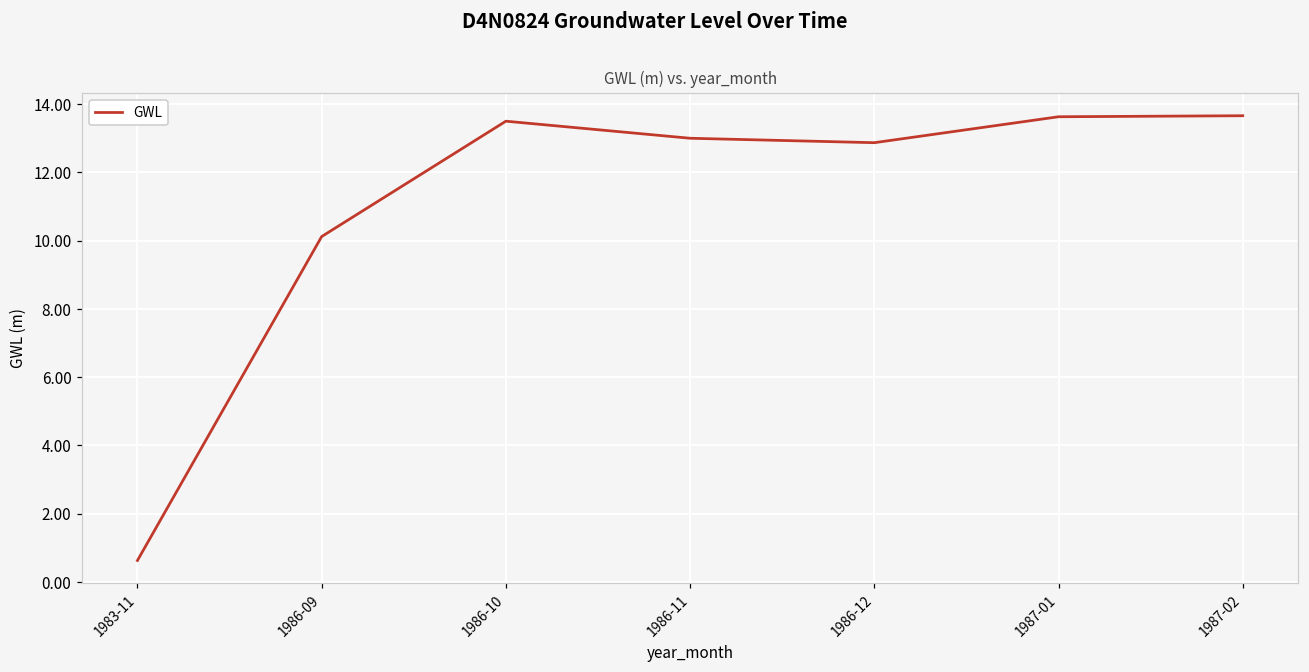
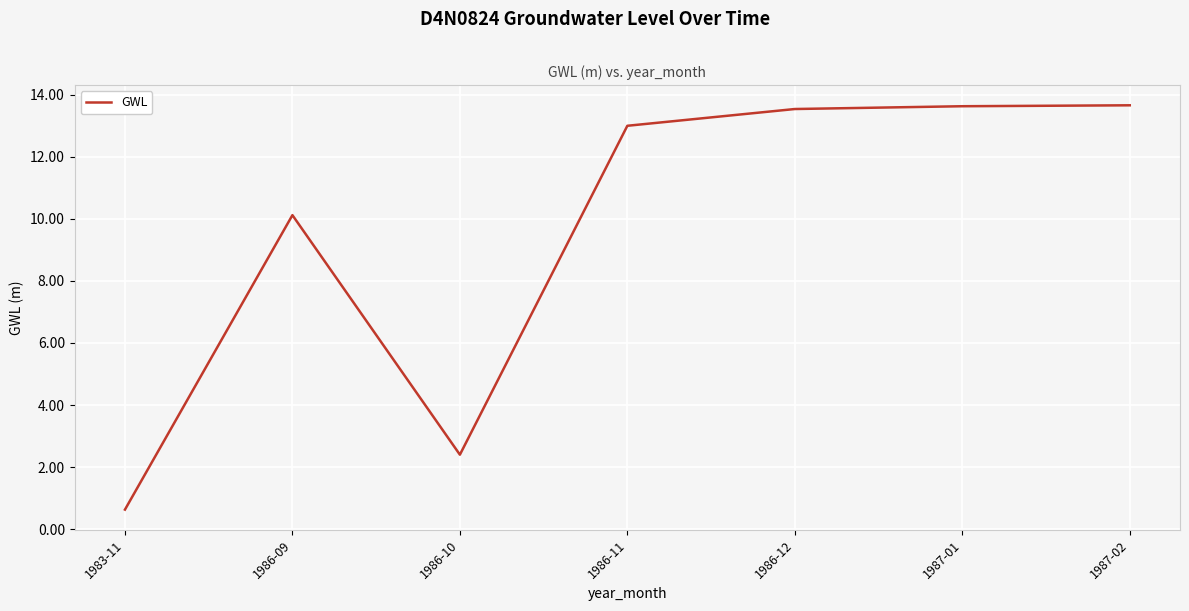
  {
    "1983-11": 0.6,
    "1986-09": 10.1,
-   "1986-10": 13.5,
+   "1986-10": 2.4,
    "1986-11": 13.0,
-   "1986-12": 12.9,
+   "1986-12": 13.5,
    "1987-01": 13.6,
    "1987-02": 13.7
  }
